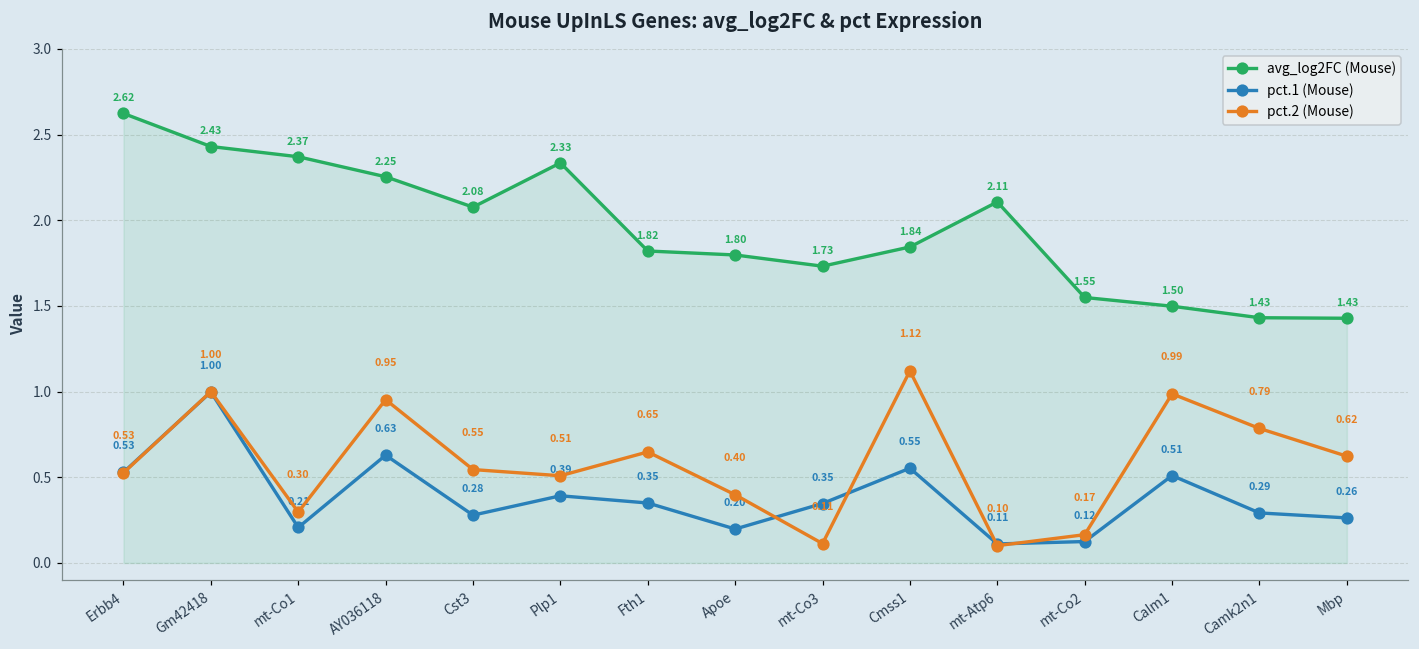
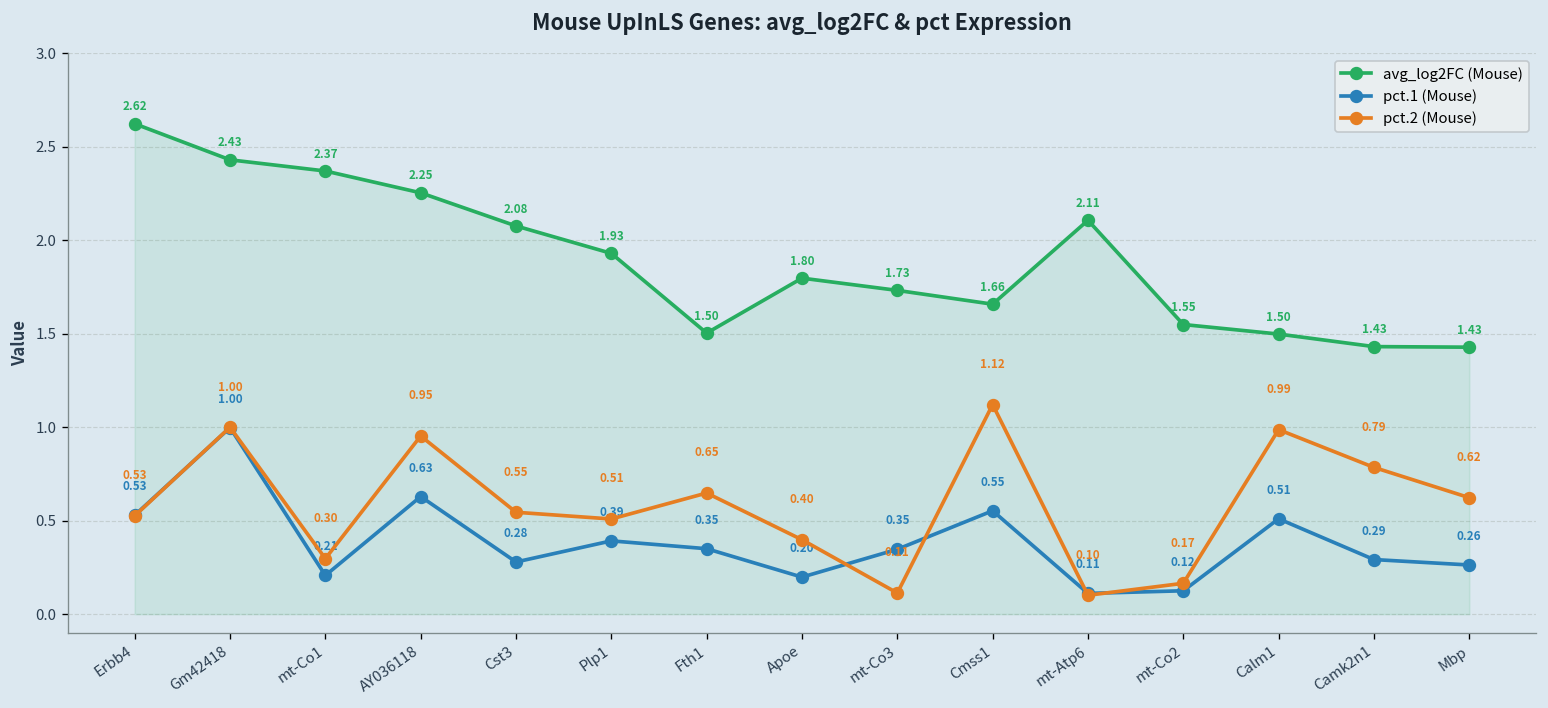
  {
    "avg_log2FC (Mouse)": {
      "Erbb4": 2.62,
      "Gm42418": 2.43,
      "mt-Co1": 2.37,
      "AY036118": 2.25,
      "Cst3": 2.08,
-     "Plp1": 2.33,
-     "Fth1": 1.82,
+     "Plp1": 1.93,
+     "Fth1": 1.50,
      "Apoe": 1.80,
      "mt-Co3": 1.73,
-     "Cmss1": 1.84,
+     "Cmss1": 1.66,
      "mt-Atp6": 2.11,
      "mt-Co2": 1.55,
      "Calm1": 1.50,
      "Camk2n1": 1.43,
      "Mbp": 1.43
    },
    "pct.1 (Mouse)": {
      "mt-Co1": 0.21,
      "AY036118": 0.63,
      "Cst3": 0.28,
      "Fth1": 0.35,
      "Apoe": 0.20,
      "mt-Co3": 0.35,
      "Cmss1": 0.55,
      "mt-Co2": 0.12,
      "Calm1": 0.51,
      "Camk2n1": 0.29,
      "Mbp": 0.26
    }
  }
